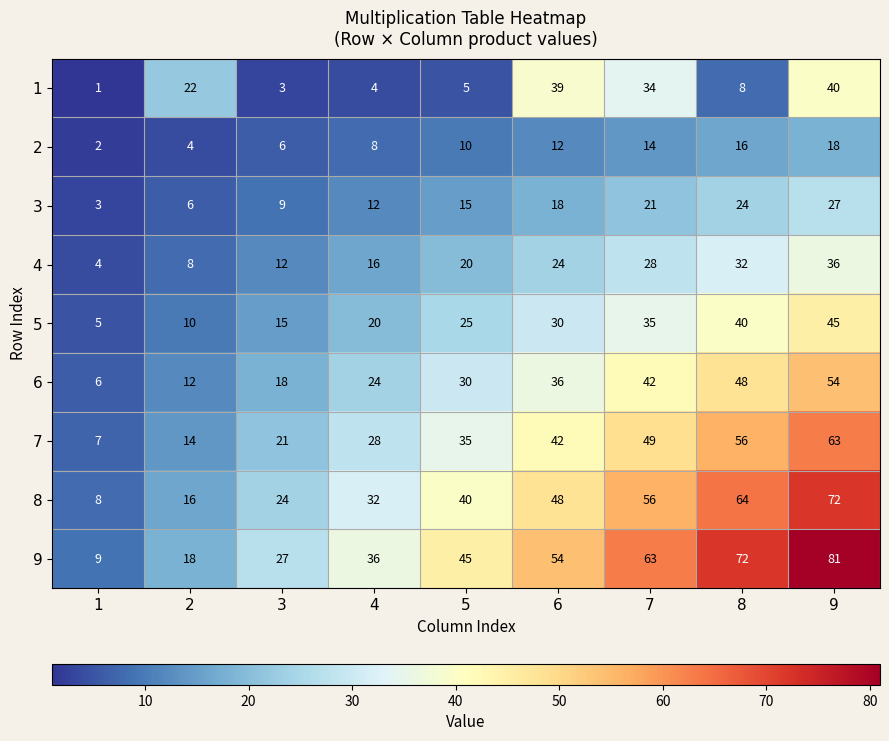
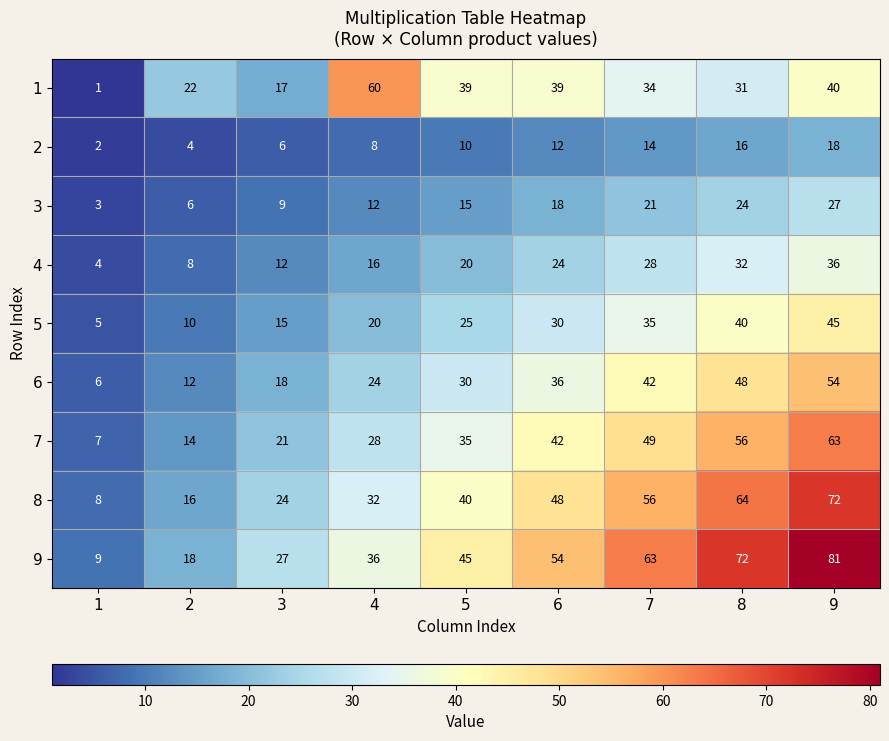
  {
    "1": {
      "1": 1,
      "2": 22,
-     "3": 3,
-     "4": 4,
-     "5": 5,
+     "3": 17,
+     "4": 60,
+     "5": 39,
      "6": 39,
      "7": 34,
-     "8": 8,
+     "8": 31,
      "9": 40
    },
    "2": {
      "1": 2,
      "2": 4,
      "3": 6,
      "4": 8,
      "5": 10,
      "6": 12,
      "7": 14,
      "8": 16,
      "9": 18
    },
    "3": {
      "1": 3,
      "2": 6,
      "3": 9,
      "4": 12,
      "5": 15,
      "6": 18,
      "7": 21,
      "8": 24,
      "9": 27
    },
    "4": {
      "1": 4,
      "2": 8,
      "3": 12,
      "4": 16,
      "5": 20,
      "6": 24,
      "7": 28,
      "8": 32,
      "9": 36
    },
    "5": {
      "1": 5,
      "2": 10,
      "3": 15,
      "4": 20,
      "5": 25,
      "6": 30,
      "7": 35,
      "8": 40,
      "9": 45
    },
    "6": {
      "1": 6,
      "2": 12,
      "3": 18,
      "4": 24,
      "5": 30,
      "6": 36,
      "7": 42,
      "8": 48,
      "9": 54
    },
    "7": {
      "1": 7,
      "2": 14,
      "3": 21,
      "4": 28,
      "5": 35,
      "6": 42,
      "7": 49,
      "8": 56,
      "9": 63
    },
    "8": {
      "1": 8,
      "2": 16,
      "3": 24,
      "4": 32,
      "5": 40,
      "6": 48,
      "7": 56,
      "8": 64,
      "9": 72
    },
    "9": {
      "1": 9,
      "2": 18,
      "3": 27,
      "4": 36,
      "5": 45,
      "6": 54,
      "7": 63,
      "8": 72,
      "9": 81
    }
  }
